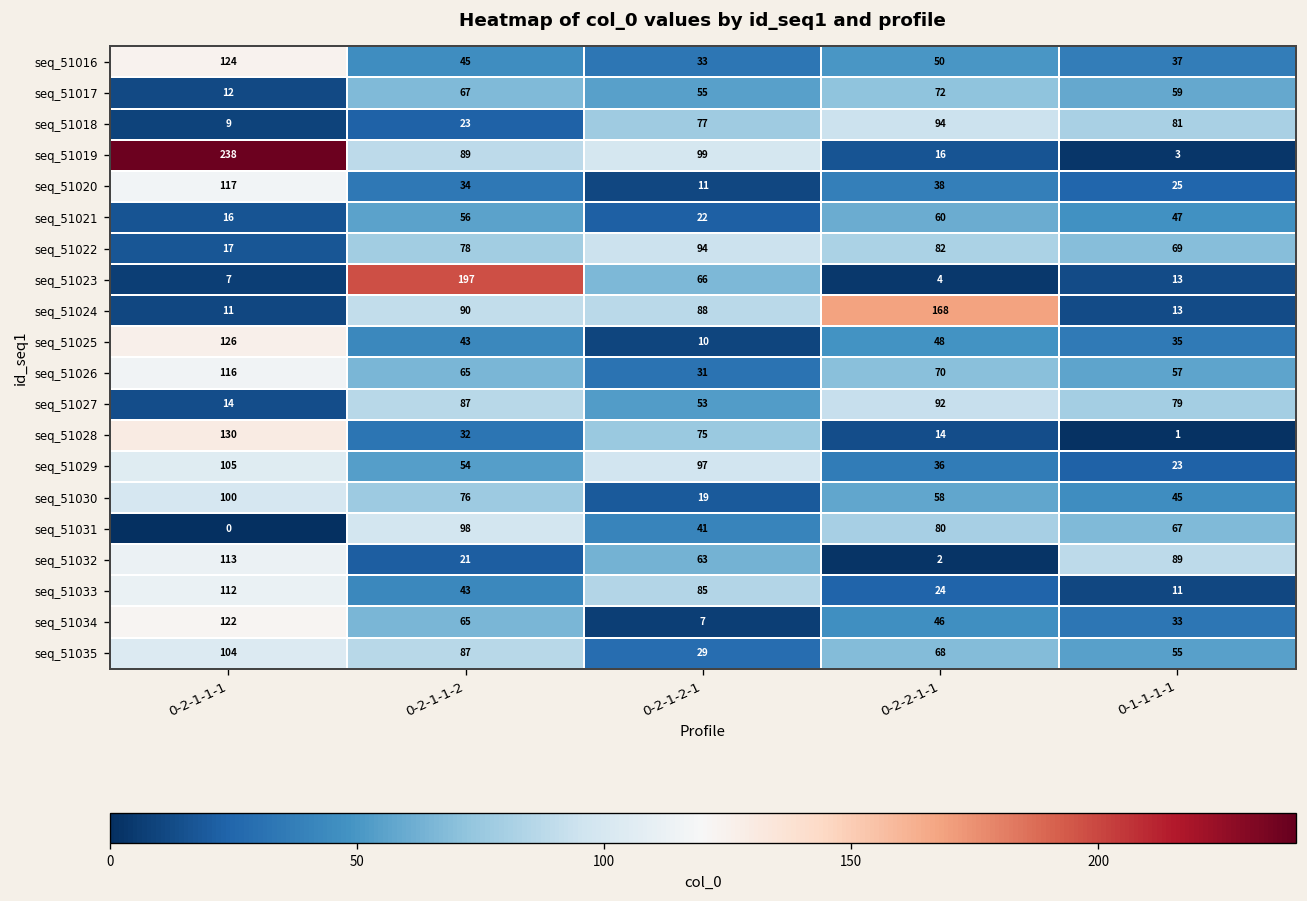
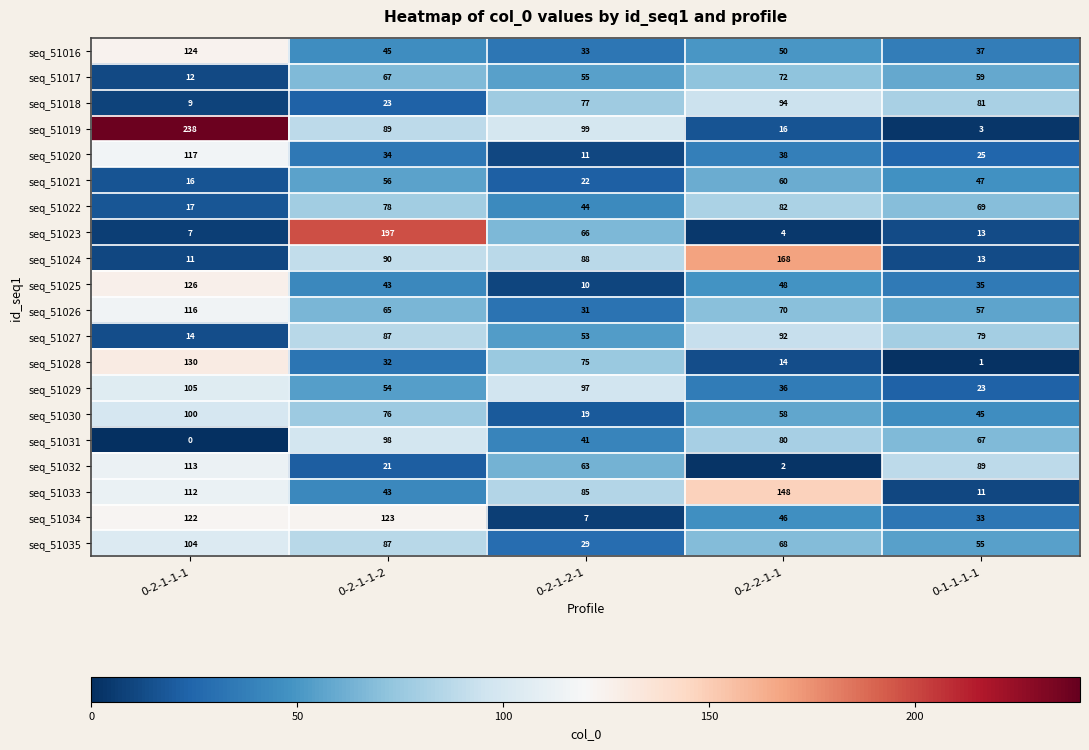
  {
    "seq_51016": {
      "0-2-1-1-1": 124,
      "0-2-1-1-2": 45,
      "0-2-1-2-1": 33,
      "0-2-2-1-1": 50,
      "0-1-1-1-1": 37
    },
    "seq_51017": {
      "0-2-1-1-1": 12,
      "0-2-1-1-2": 67,
      "0-2-1-2-1": 55,
      "0-2-2-1-1": 72,
      "0-1-1-1-1": 59
    },
    "seq_51018": {
      "0-2-1-1-1": 9,
      "0-2-1-1-2": 23,
      "0-2-1-2-1": 77,
      "0-2-2-1-1": 94,
      "0-1-1-1-1": 81
    },
    "seq_51019": {
      "0-2-1-1-1": 238,
      "0-2-1-1-2": 89,
      "0-2-1-2-1": 99,
      "0-2-2-1-1": 16,
      "0-1-1-1-1": 3
    },
    "seq_51020": {
      "0-2-1-1-1": 117,
      "0-2-1-1-2": 34,
      "0-2-1-2-1": 11,
      "0-2-2-1-1": 38,
      "0-1-1-1-1": 25
    },
    "seq_51021": {
      "0-2-1-1-1": 16,
      "0-2-1-1-2": 56,
      "0-2-1-2-1": 22,
      "0-2-2-1-1": 60,
      "0-1-1-1-1": 47
    },
    "seq_51022": {
      "0-2-1-1-1": 17,
      "0-2-1-1-2": 78,
-     "0-2-1-2-1": 94,
+     "0-2-1-2-1": 44,
      "0-2-2-1-1": 82,
      "0-1-1-1-1": 69
    },
    "seq_51023": {
      "0-2-1-1-1": 7,
      "0-2-1-1-2": 197,
      "0-2-1-2-1": 66,
      "0-2-2-1-1": 4,
      "0-1-1-1-1": 13
    },
    "seq_51024": {
      "0-2-1-1-1": 11,
      "0-2-1-1-2": 90,
      "0-2-1-2-1": 88,
      "0-2-2-1-1": 168,
      "0-1-1-1-1": 13
    },
    "seq_51025": {
      "0-2-1-1-1": 126,
      "0-2-1-1-2": 43,
      "0-2-1-2-1": 10,
      "0-2-2-1-1": 48,
      "0-1-1-1-1": 35
    },
    "seq_51026": {
      "0-2-1-1-1": 116,
      "0-2-1-1-2": 65,
      "0-2-1-2-1": 31,
      "0-2-2-1-1": 70,
      "0-1-1-1-1": 57
    },
    "seq_51027": {
      "0-2-1-1-1": 14,
      "0-2-1-1-2": 87,
      "0-2-1-2-1": 53,
      "0-2-2-1-1": 92,
      "0-1-1-1-1": 79
    },
    "seq_51028": {
      "0-2-1-1-1": 130,
      "0-2-1-1-2": 32,
      "0-2-1-2-1": 75,
      "0-2-2-1-1": 14,
      "0-1-1-1-1": 1
    },
    "seq_51029": {
      "0-2-1-1-1": 105,
      "0-2-1-1-2": 54,
      "0-2-1-2-1": 97,
      "0-2-2-1-1": 36,
      "0-1-1-1-1": 23
    },
    "seq_51030": {
      "0-2-1-1-1": 100,
      "0-2-1-1-2": 76,
      "0-2-1-2-1": 19,
      "0-2-2-1-1": 58,
      "0-1-1-1-1": 45
    },
    "seq_51031": {
      "0-2-1-1-1": 0,
      "0-2-1-1-2": 98,
      "0-2-1-2-1": 41,
      "0-2-2-1-1": 80,
      "0-1-1-1-1": 67
    },
    "seq_51032": {
      "0-2-1-1-1": 113,
      "0-2-1-1-2": 21,
      "0-2-1-2-1": 63,
      "0-2-2-1-1": 2,
      "0-1-1-1-1": 89
    },
    "seq_51033": {
      "0-2-1-1-1": 112,
      "0-2-1-1-2": 43,
      "0-2-1-2-1": 85,
-     "0-2-2-1-1": 24,
+     "0-2-2-1-1": 148,
      "0-1-1-1-1": 11
    },
    "seq_51034": {
      "0-2-1-1-1": 122,
-     "0-2-1-1-2": 65,
+     "0-2-1-1-2": 123,
      "0-2-1-2-1": 7,
      "0-2-2-1-1": 46,
      "0-1-1-1-1": 33
    },
    "seq_51035": {
      "0-2-1-1-1": 104,
      "0-2-1-1-2": 87,
      "0-2-1-2-1": 29,
      "0-2-2-1-1": 68,
      "0-1-1-1-1": 55
    }
  }
